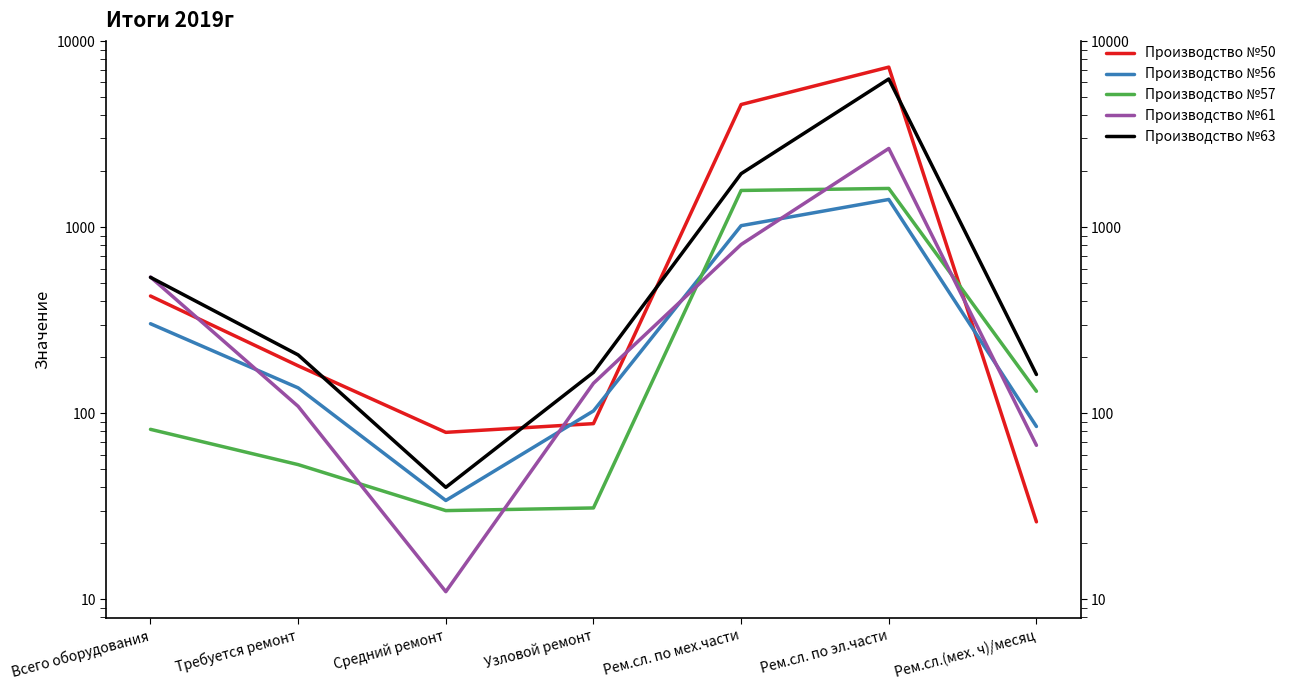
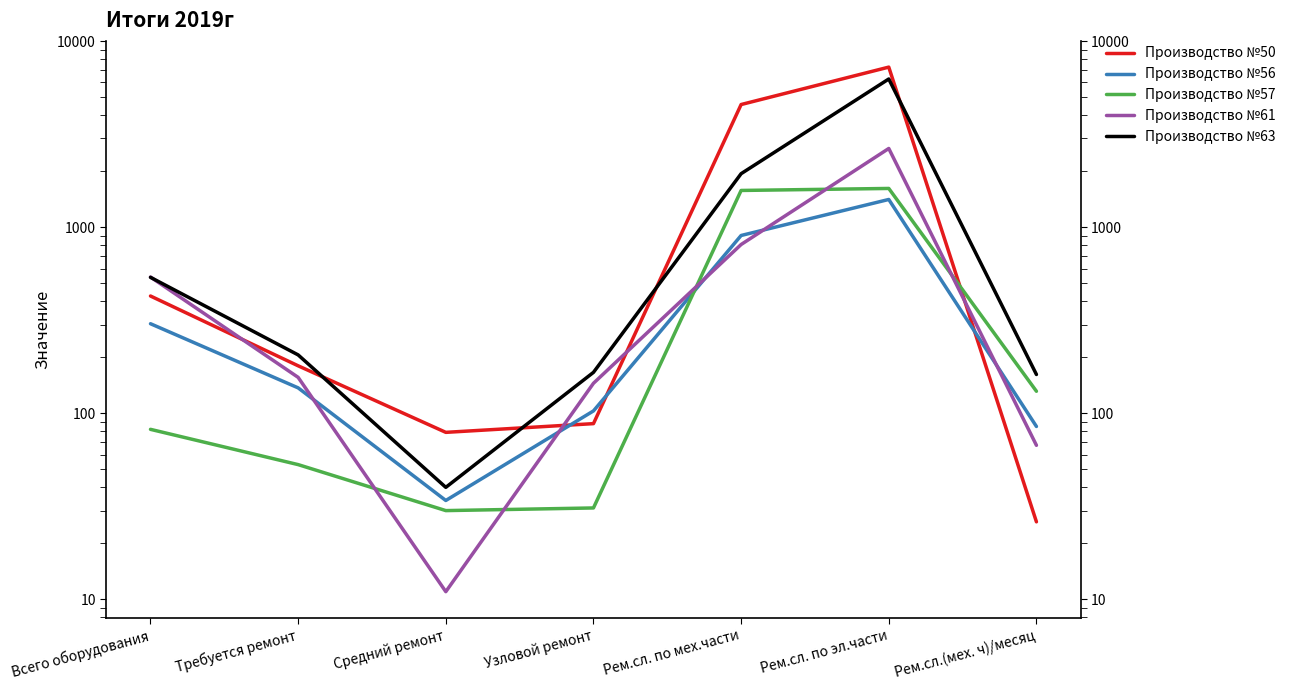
  {
    "Производство №50": {
      "Всего оборудования": 430,
      "Требуется ремонт": 180,
      "Средний ремонт": 79,
      "Узловой ремонт": 90,
      "Рем.сл. по мех.части": 4600,
      "Рем.сл. по эл.части": 7300,
      "Рем.сл.(мех. ч)/месяц": 26
    },
    "Производство №56": {
      "Всего оборудования": 300,
      "Требуется ремонт": 140,
      "Средний ремонт": 34,
      "Узловой ремонт": 100,
-     "Рем.сл. по мех.части": 1000,
+     "Рем.сл. по мех.части": 900,
      "Рем.сл. по эл.части": 1400,
      "Рем.сл.(мех. ч)/месяц": 80
    },
    "Производство №57": {
      "Всего оборудования": 80,
      "Требуется ремонт": 53,
      "Средний ремонт": 30,
      "Узловой ремонт": 31,
      "Рем.сл. по мех.части": 1600,
      "Рем.сл. по эл.части": 1600,
      "Рем.сл.(мех. ч)/месяц": 130
    },
    "Производство №61": {
-     "Требуется ремонт": 110,
+     "Требуется ремонт": 160,
      "Средний ремонт": 11,
      "Узловой ремонт": 150,
      "Рем.сл. по мех.части": 810,
      "Рем.сл. по эл.части": 2700,
      "Рем.сл.(мех. ч)/месяц": 67
    },
    "Производство №63": {
      "Требуется ремонт": 210,
      "Средний ремонт": 40,
      "Узловой ремонт": 170,
      "Рем.сл. по мех.части": 1900,
      "Рем.сл. по эл.части": 6300,
      "Рем.сл.(мех. ч)/месяц": 160
    }
  }
